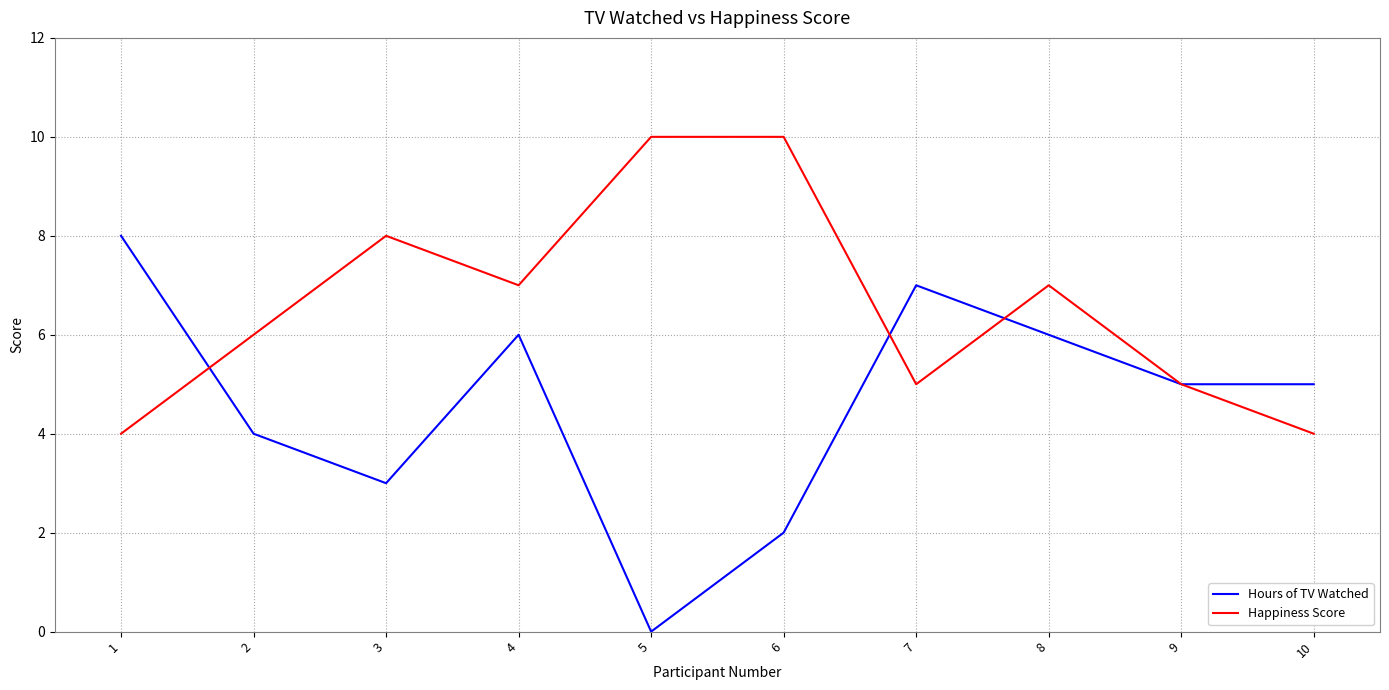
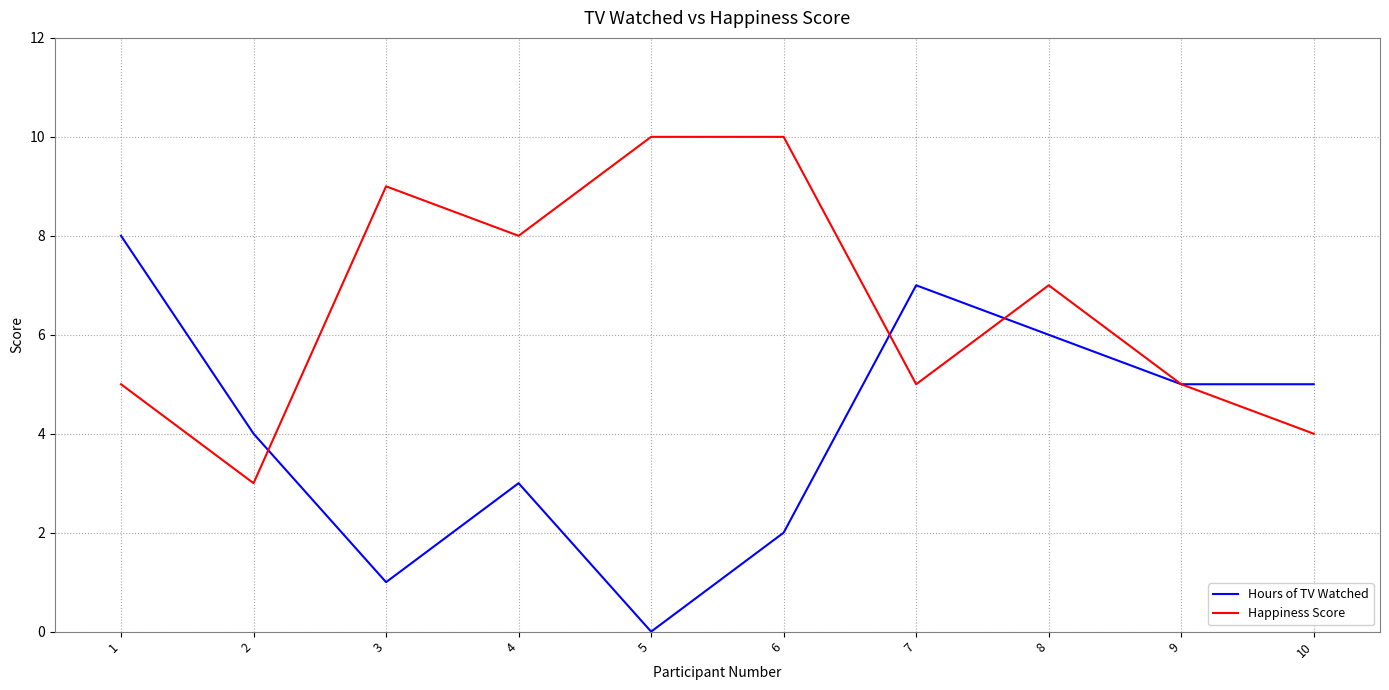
  {
    "Hours of TV Watched": {
      "1": 8,
      "2": 4,
-     "3": 3,
-     "4": 6,
+     "3": 1,
+     "4": 3,
      "5": 0,
      "6": 2,
      "7": 7,
      "8": 6,
      "10": 5
    },
    "Happiness Score": {
-     "1": 4,
-     "2": 6,
-     "3": 8,
-     "4": 7,
+     "1": 5,
+     "2": 3,
+     "3": 9,
+     "4": 8,
      "5": 10,
      "6": 10,
      "7": 5,
      "8": 7,
      "10": 4
    }
  }
